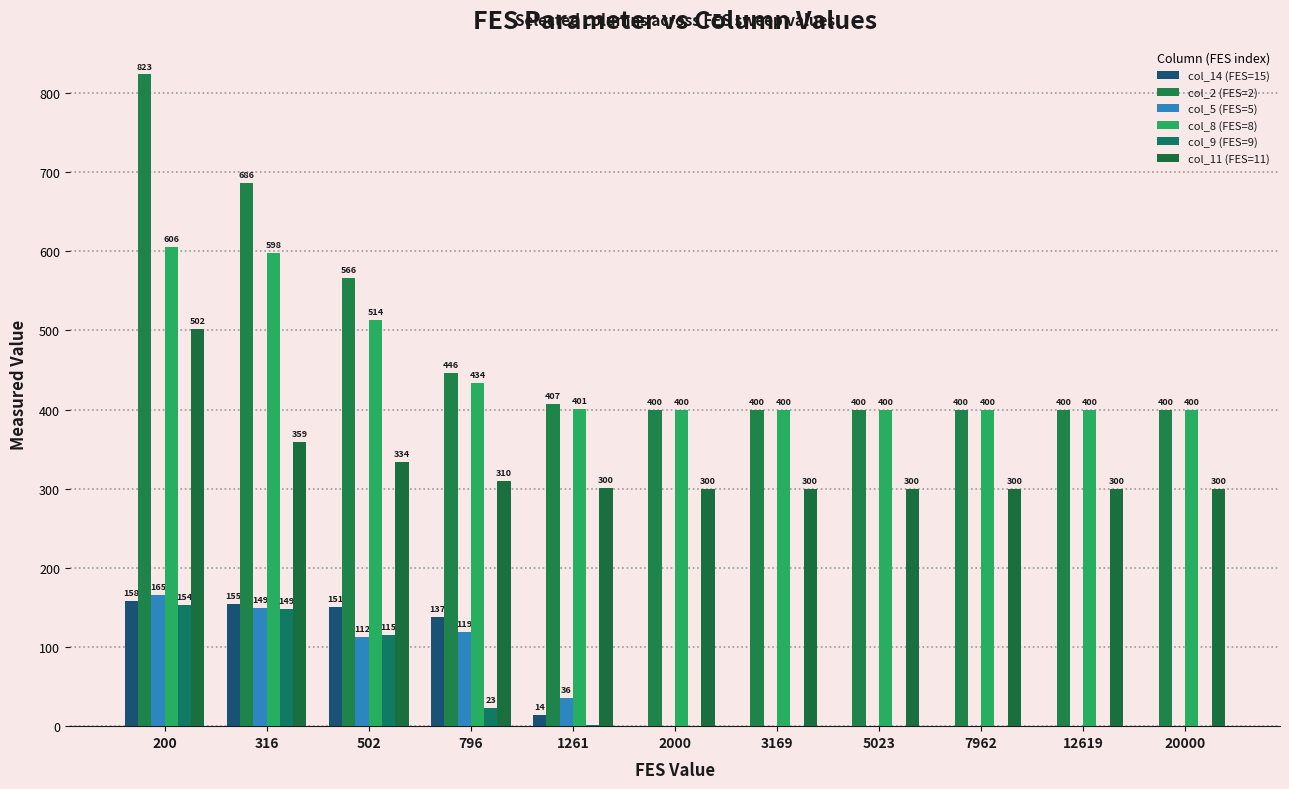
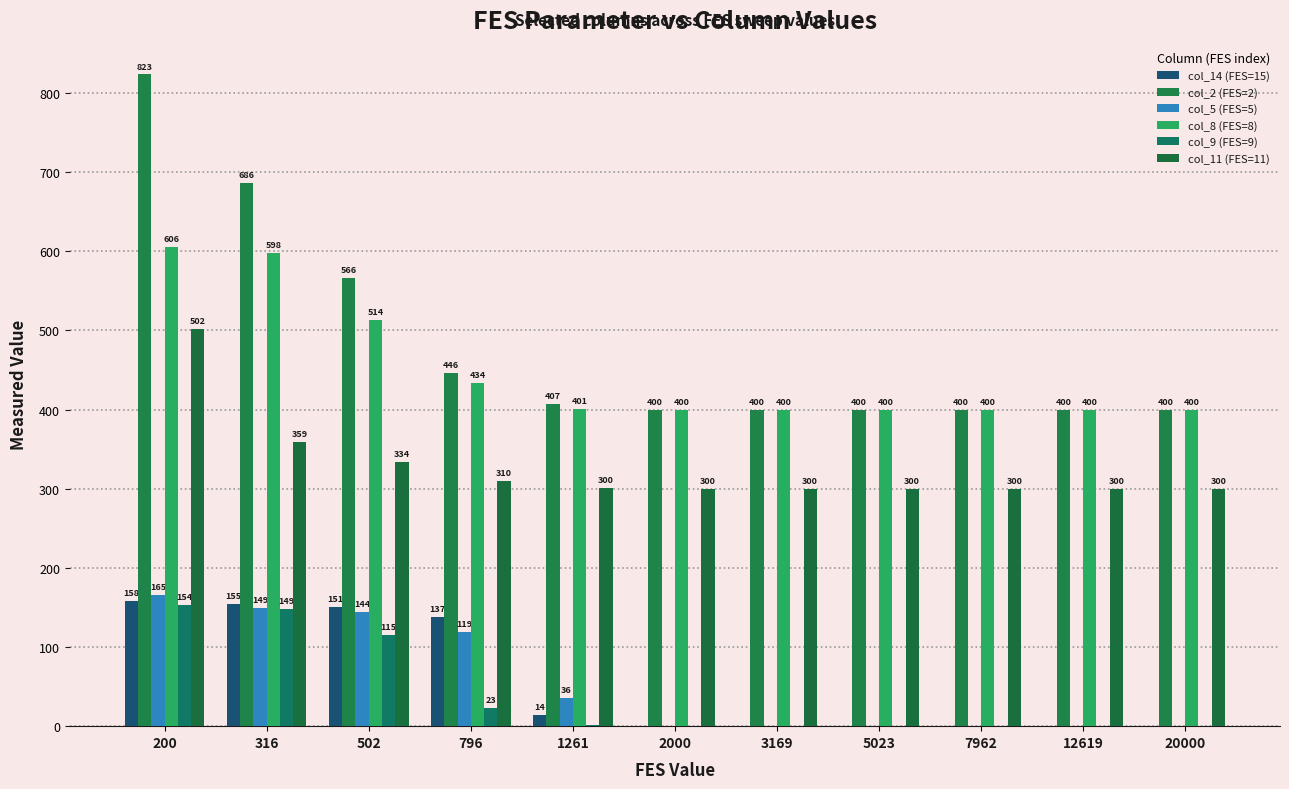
  {
    "col_5 (FES=5)": {
      "200": 165,
      "316": 149,
-     "502": 112,
+     "502": 144,
      "796": 119,
      "1261": 36
    }
  }
